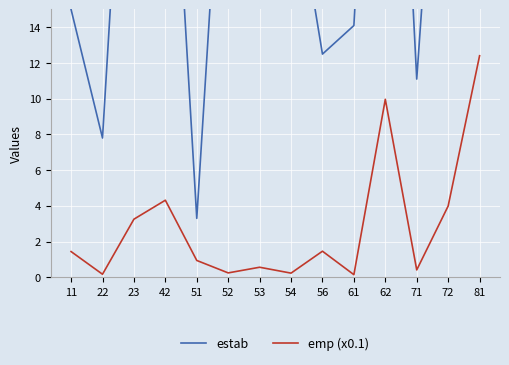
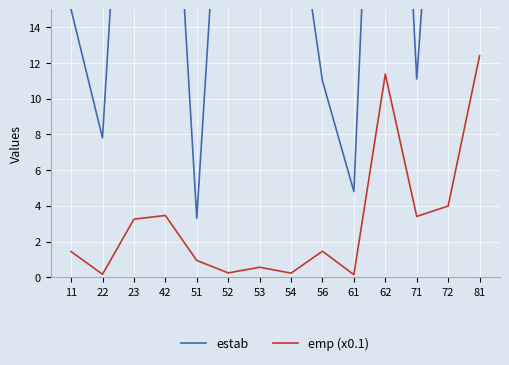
  {
    "estab": {
      "11": 15.0,
      "22": 7.8,
      "51": 3.3,
-     "56": 12.5,
-     "61": 14.1,
+     "56": 11.0,
+     "61": 4.8,
      "71": 11.1
    },
    "emp (x0.1)": {
      "11": 1.4,
      "22": 0.2,
      "23": 3.3,
-     "42": 4.3,
+     "42": 3.5,
      "51": 0.9,
      "52": 0.2,
      "53": 0.6,
      "54": 0.2,
      "56": 1.5,
      "61": 0.1,
-     "62": 10.0,
-     "71": 0.4,
+     "62": 11.4,
+     "71": 3.4,
      "72": 4.0,
      "81": 12.4
    }
  }
